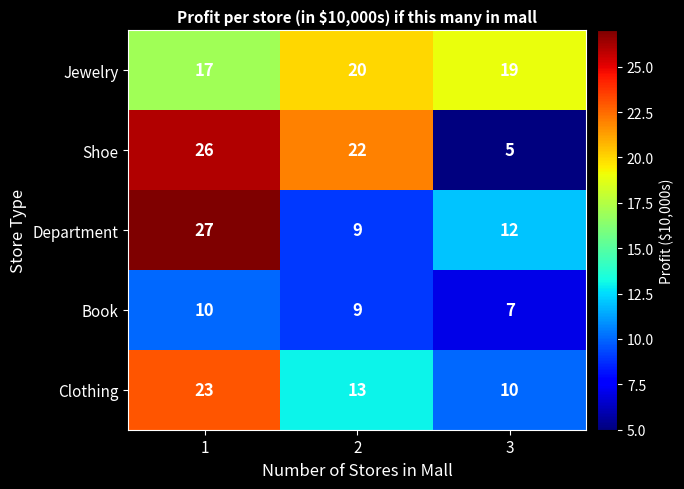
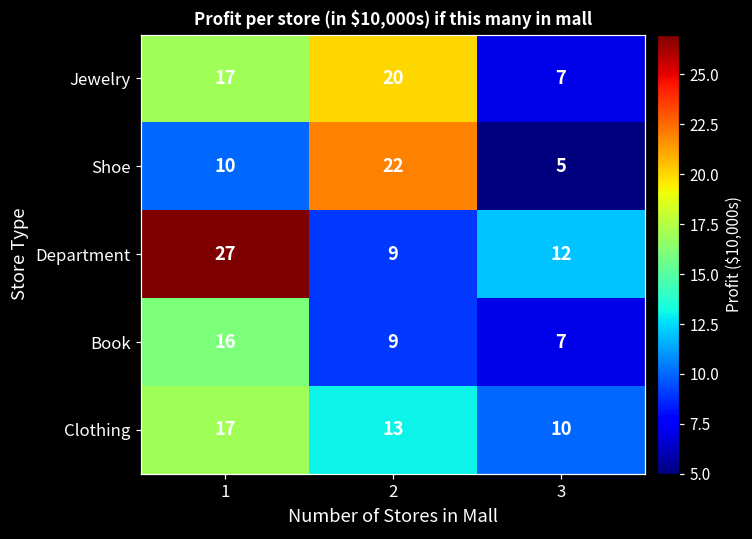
  {
    "Jewelry": {
      "1": 17,
      "2": 20,
-     "3": 19
+     "3": 7
    },
    "Shoe": {
-     "1": 26,
+     "1": 10,
      "2": 22,
      "3": 5
    },
    "Department": {
      "1": 27,
      "2": 9,
      "3": 12
    },
    "Book": {
-     "1": 10,
+     "1": 16,
      "2": 9,
      "3": 7
    },
    "Clothing": {
-     "1": 23,
+     "1": 17,
      "2": 13,
      "3": 10
    }
  }
